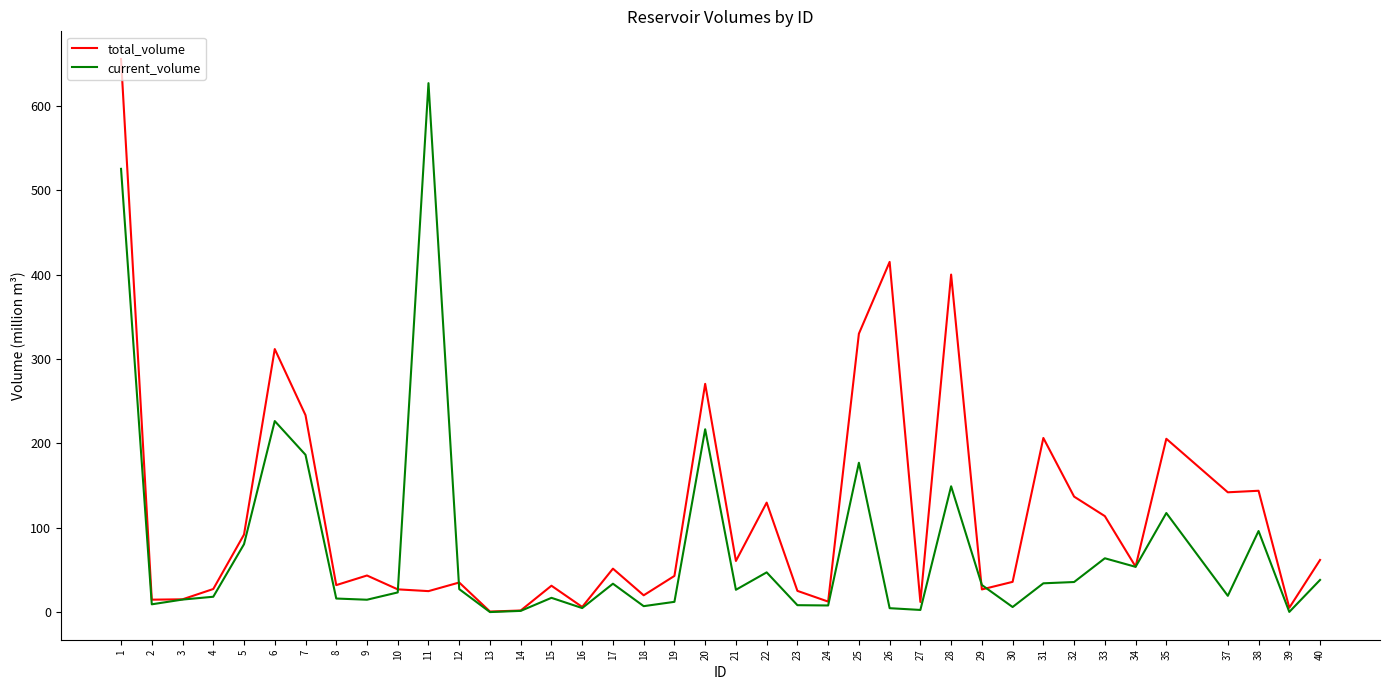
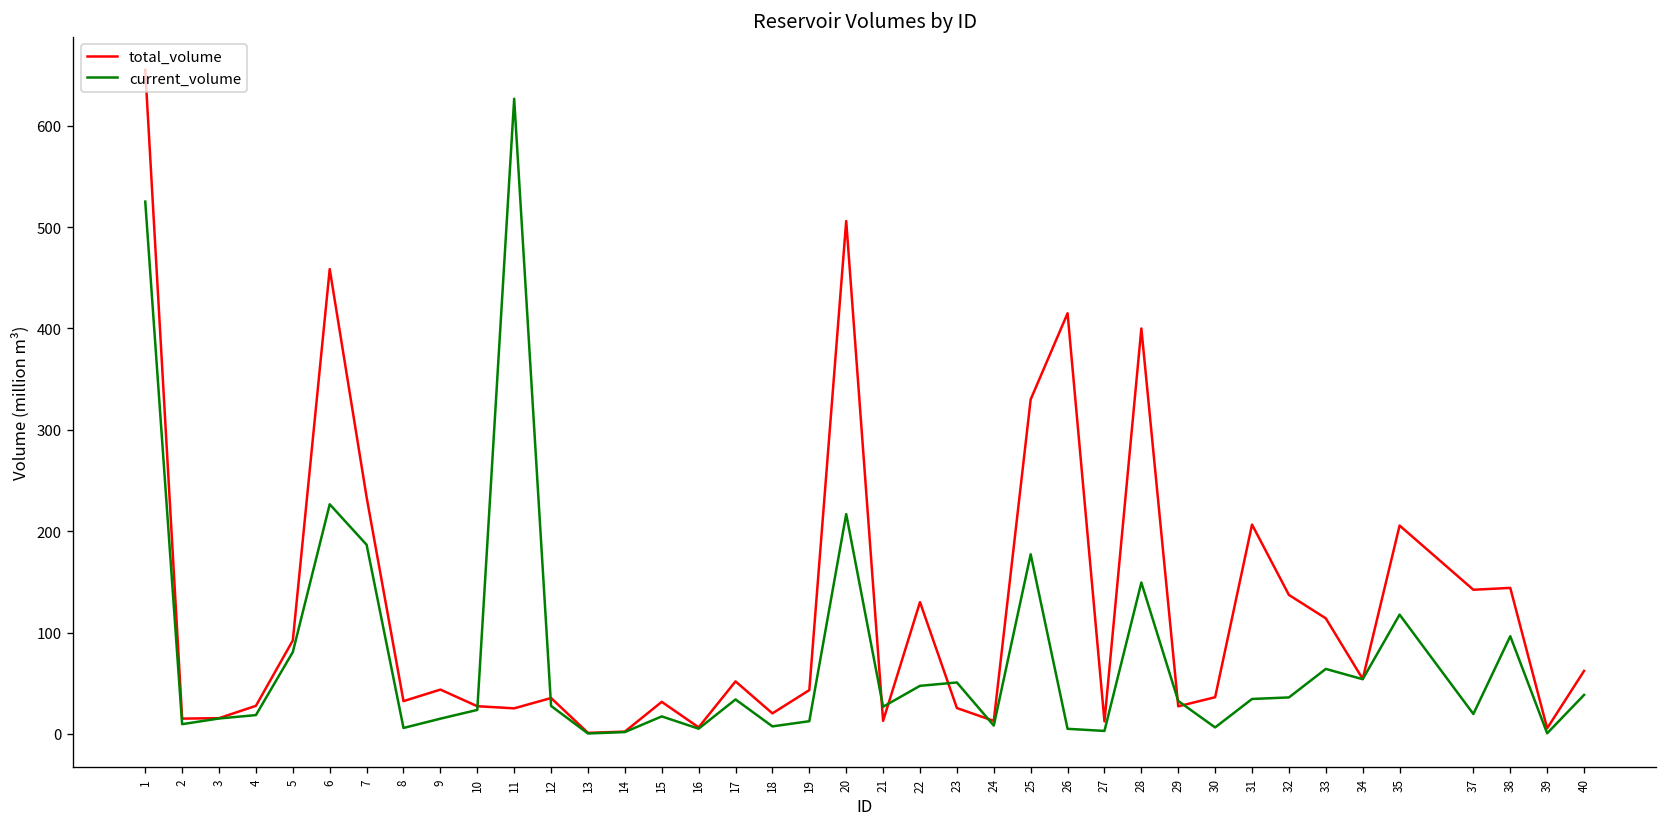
  {
    "total_volume": {
      "2": 20,
      "4": 30,
      "5": 90,
-     "6": 310,
+     "6": 460,
      "7": 230,
      "8": 30,
      "9": 40,
      "10": 30,
      "11": 30,
      "12": 40,
      "15": 30,
      "17": 50,
      "18": 20,
      "19": 40,
-     "20": 270,
-     "21": 60,
+     "20": 510,
+     "21": 10,
      "22": 130,
      "23": 30,
      "24": 10,
      "25": 330,
      "26": 420,
      "27": 10,
      "28": 400,
      "29": 30,
      "30": 40,
      "31": 210,
      "32": 140,
      "33": 110,
      "35": 210,
      "37": 140,
      "38": 140,
      "39": 10,
      "40": 60
    },
    "current_volume": {
      "1": 530,
      "2": 10,
      "4": 20,
      "5": 80,
      "6": 230,
      "7": 190,
-     "8": 20,
+     "8": 10,
      "9": 20,
      "10": 20,
      "11": 630,
      "12": 30,
      "15": 20,
      "17": 30,
      "18": 10,
      "19": 10,
      "20": 220,
      "21": 30,
      "22": 50,
-     "23": 10,
+     "23": 50,
      "24": 10,
      "25": 180,
      "26": 10,
      "27": 0,
      "28": 150,
      "29": 30,
      "30": 10,
      "31": 30,
      "32": 40,
      "33": 60,
      "35": 120,
      "37": 20,
      "38": 100,
      "39": 0,
      "40": 40
    }
  }
